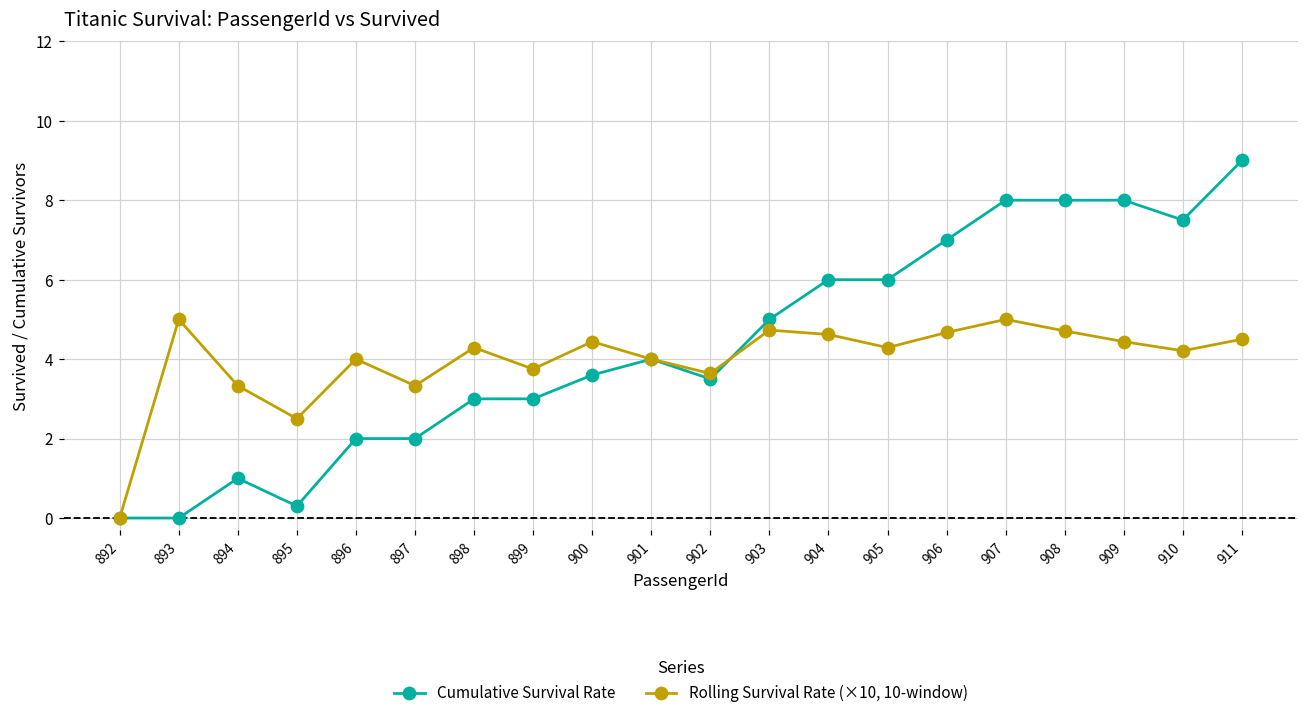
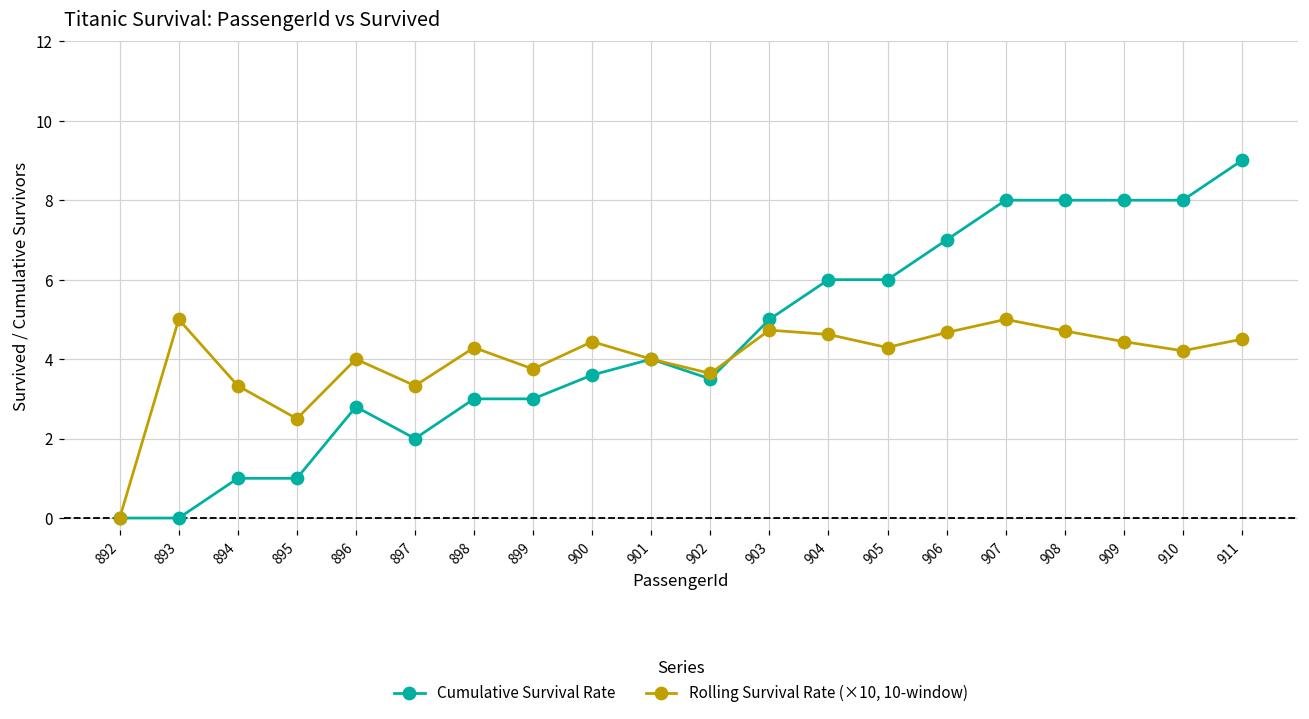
  {
    "Cumulative Survival Rate": {
      "893": 0.0,
      "894": 1.0,
-     "895": 0.3,
-     "896": 2.0,
+     "895": 1.0,
+     "896": 2.8,
      "897": 2.0,
      "898": 3.0,
      "899": 3.0,
      "900": 3.6,
      "902": 3.5,
      "903": 5.0,
      "904": 6.0,
      "905": 6.0,
      "906": 7.0,
      "907": 8.0,
      "908": 8.0,
      "909": 8.0,
-     "910": 7.5,
+     "910": 8.0,
      "911": 9.0
    },
    "Rolling Survival Rate (×10, 10-window)": {
      "893": 5.0,
      "894": 3.3,
      "895": 2.5,
      "896": 4.0,
      "897": 3.3,
      "898": 4.3,
      "899": 3.8,
      "900": 4.4,
      "902": 3.6,
      "903": 4.7,
      "904": 4.6,
      "905": 4.3,
      "906": 4.7,
      "907": 5.0,
      "908": 4.7,
      "909": 4.4,
      "910": 4.2,
      "911": 4.5
    }
  }
